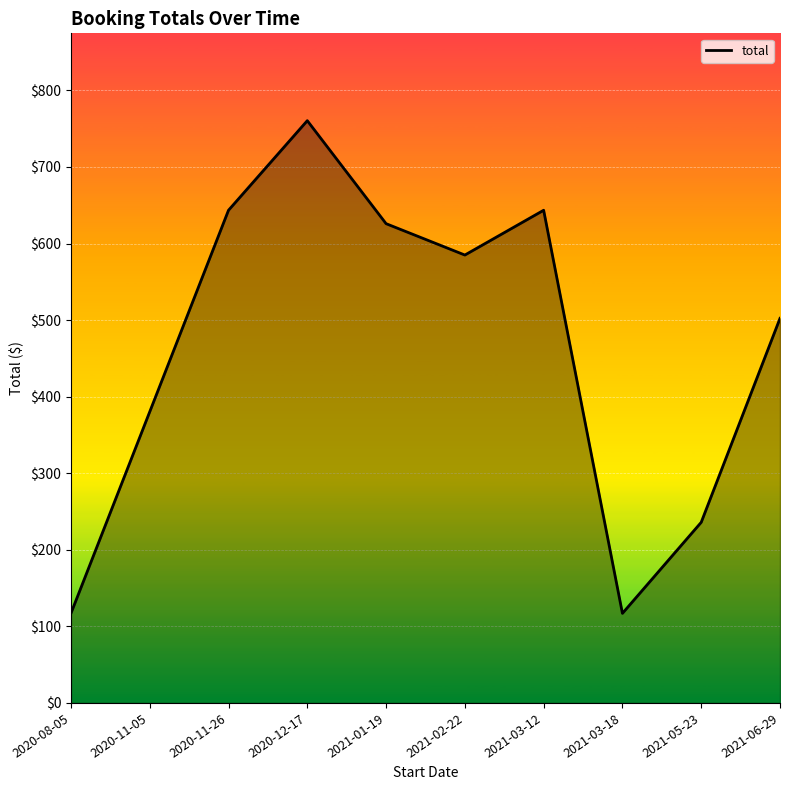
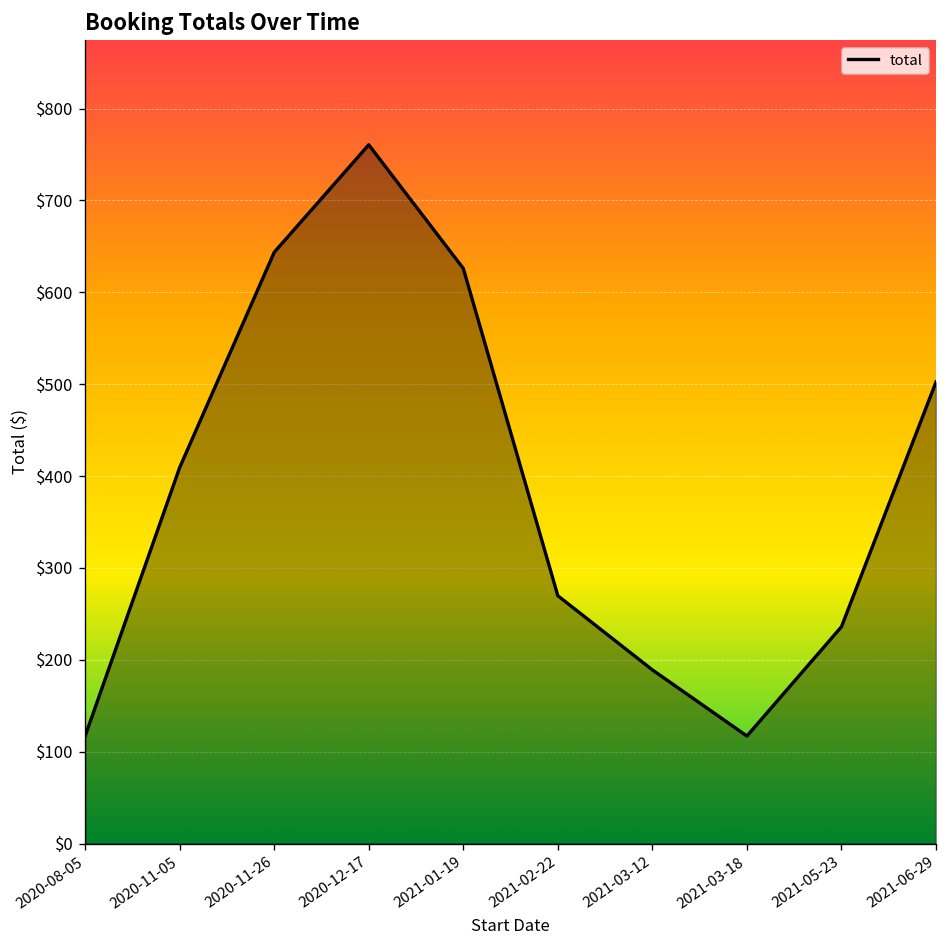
  {
    "2020-08-05": "$120",
-   "2020-11-05": "$380",
+   "2020-11-05": "$410",
    "2020-11-26": "$640",
    "2020-12-17": "$760",
    "2021-01-19": "$630",
-   "2021-02-22": "$590",
-   "2021-03-12": "$640",
+   "2021-02-22": "$270",
+   "2021-03-12": "$190",
    "2021-03-18": "$120",
    "2021-05-23": "$240",
    "2021-06-29": "$500"
  }
